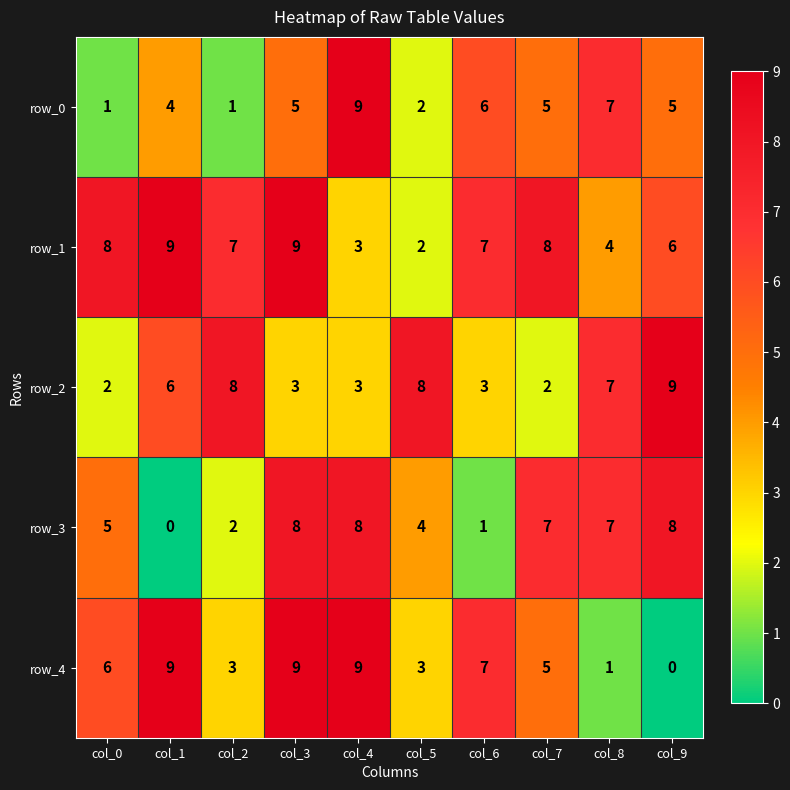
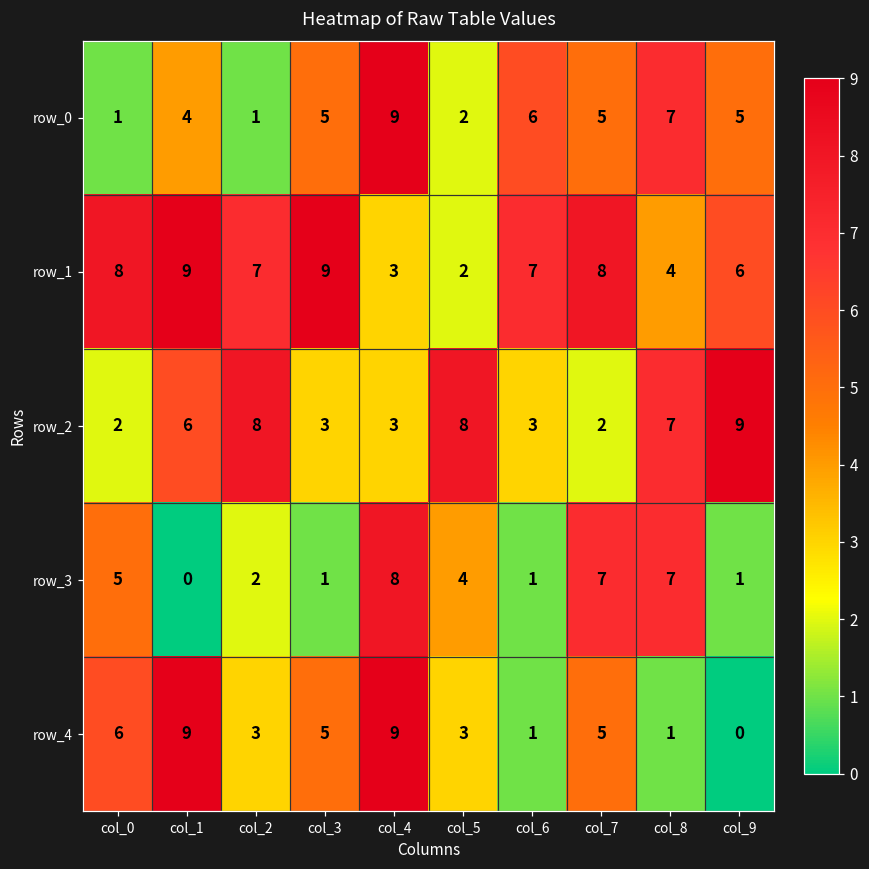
  {
    "row_0": {
      "col_0": 1,
      "col_1": 4,
      "col_2": 1,
      "col_3": 5,
      "col_4": 9,
      "col_5": 2,
      "col_6": 6,
      "col_7": 5,
      "col_8": 7,
      "col_9": 5
    },
    "row_1": {
      "col_0": 8,
      "col_1": 9,
      "col_2": 7,
      "col_3": 9,
      "col_4": 3,
      "col_5": 2,
      "col_6": 7,
      "col_7": 8,
      "col_8": 4,
      "col_9": 6
    },
    "row_2": {
      "col_0": 2,
      "col_1": 6,
      "col_2": 8,
      "col_3": 3,
      "col_4": 3,
      "col_5": 8,
      "col_6": 3,
      "col_7": 2,
      "col_8": 7,
      "col_9": 9
    },
    "row_3": {
      "col_0": 5,
      "col_1": 0,
      "col_2": 2,
-     "col_3": 8,
+     "col_3": 1,
      "col_4": 8,
      "col_5": 4,
      "col_6": 1,
      "col_7": 7,
      "col_8": 7,
-     "col_9": 8
+     "col_9": 1
    },
    "row_4": {
      "col_0": 6,
      "col_1": 9,
      "col_2": 3,
-     "col_3": 9,
+     "col_3": 5,
      "col_4": 9,
      "col_5": 3,
-     "col_6": 7,
+     "col_6": 1,
      "col_7": 5,
      "col_8": 1,
      "col_9": 0
    }
  }
